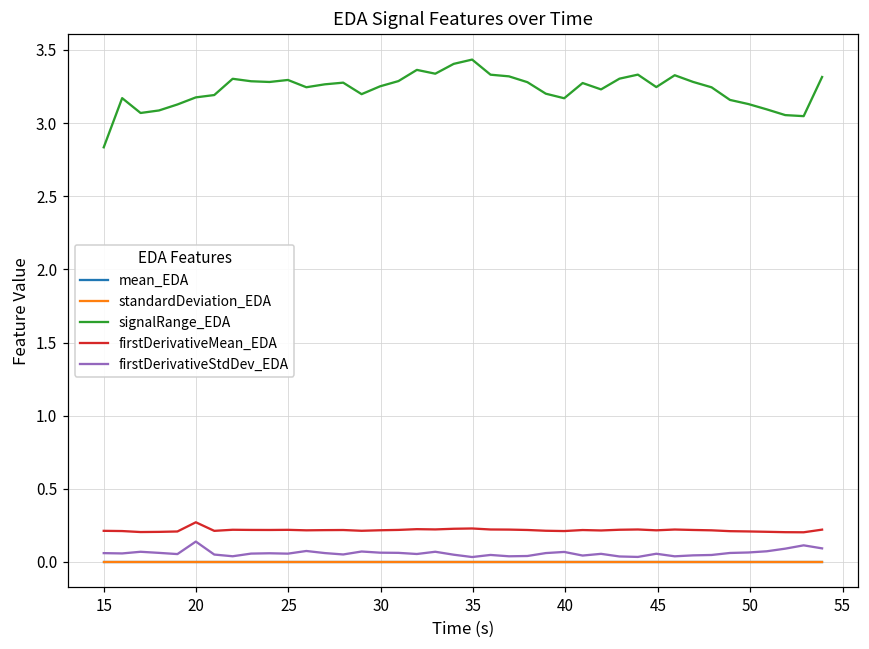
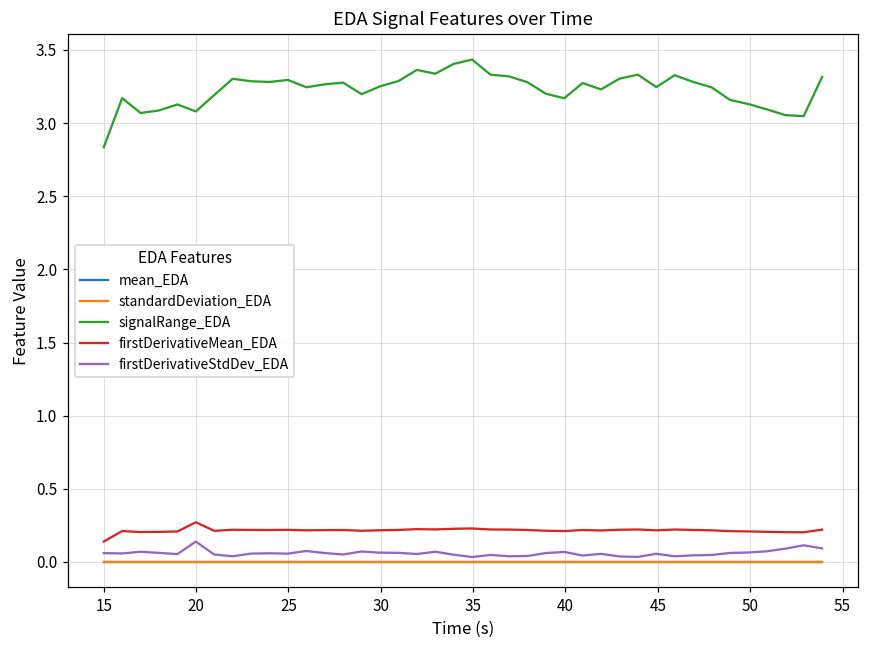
  {
    "standardDeviation_EDA": {
      "15": 0.00,
      "20": 0.00
    },
    "signalRange_EDA": {
      "15": 2.83,
-     "20": 3.18
+     "20": 3.08
    },
    "firstDerivativeMean_EDA": {
-     "15": 0.21,
+     "15": 0.14,
      "20": 0.27
    },
    "firstDerivativeStdDev_EDA": {
      "15": 0.06,
      "20": 0.14
    }
  }
